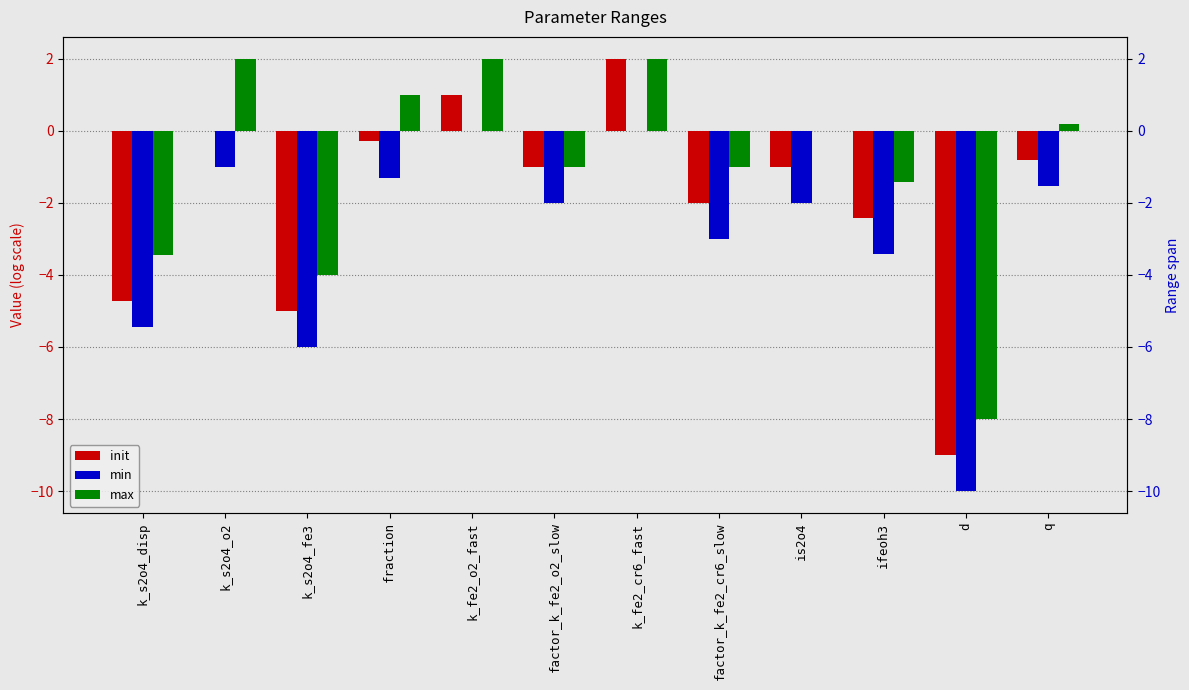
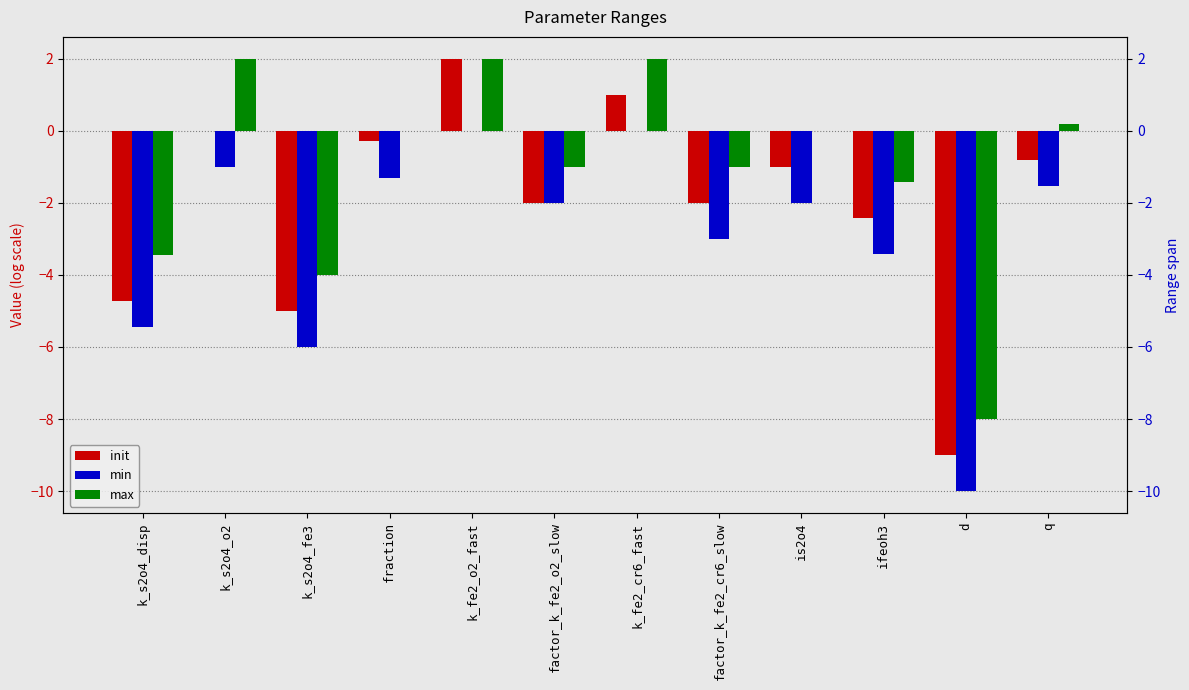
  {
    "init": {
      "k_s2o4_disp": -4.7,
      "k_s2o4_o2": 0,
      "k_s2o4_fe3": -5,
      "fraction": -0.3,
-     "k_fe2_o2_fast": 1,
-     "factor_k_fe2_o2_slow": -1,
-     "k_fe2_cr6_fast": 2,
+     "k_fe2_o2_fast": 2,
+     "factor_k_fe2_o2_slow": -2,
+     "k_fe2_cr6_fast": 1,
      "factor_k_fe2_cr6_slow": -2,
      "is2o4": -1,
      "ifeoh3": -2.4,
      "d": -9,
      "q": -0.8
    },
    "min": {
      "k_s2o4_disp": -5.4,
      "k_s2o4_o2": -1,
      "k_s2o4_fe3": -6,
      "fraction": -1.3,
      "k_fe2_o2_fast": 0,
      "factor_k_fe2_o2_slow": -2,
      "k_fe2_cr6_fast": 0,
      "factor_k_fe2_cr6_slow": -3,
      "is2o4": -2,
      "ifeoh3": -3.4,
      "d": -10,
      "q": -1.5
    },
    "max": {
      "k_s2o4_disp": -3.4,
      "k_s2o4_o2": 2,
      "k_s2o4_fe3": -4,
-     "fraction": 1,
+     "fraction": 0,
      "k_fe2_o2_fast": 2,
      "factor_k_fe2_o2_slow": -1,
      "k_fe2_cr6_fast": 2,
      "factor_k_fe2_cr6_slow": -1,
      "is2o4": 0,
      "ifeoh3": -1.4,
      "d": -8,
      "q": 0.2
    }
  }
